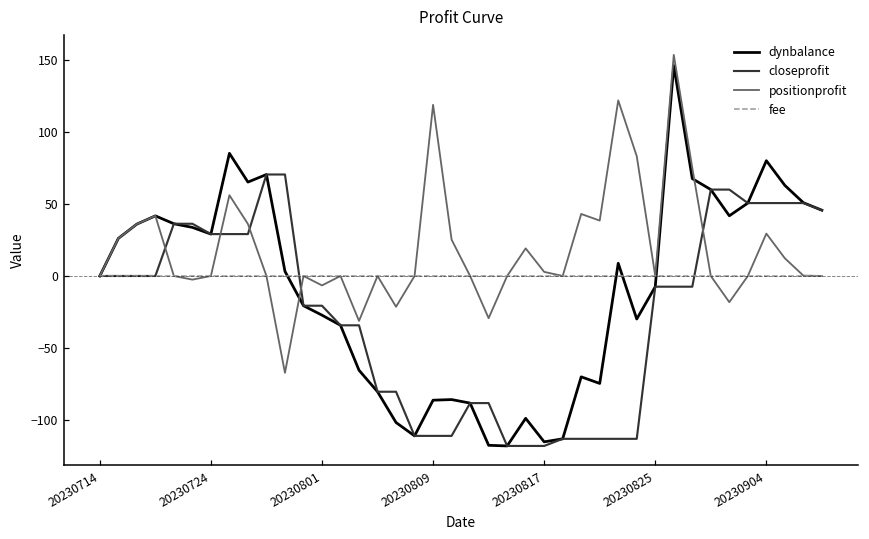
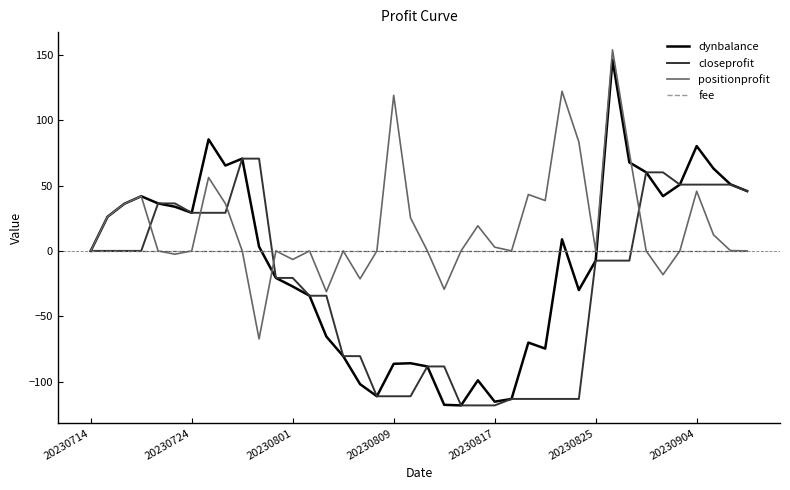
  {
    "dynbalance": {
      "20230801": -27,
      "20230809": -86,
      "20230817": -115,
      "20230904": 80
    },
    "closeprofit": {
      "20230801": -21,
      "20230809": -111,
      "20230817": -118,
      "20230904": 51
    },
    "positionprofit": {
      "20230801": -7,
      "20230809": 119,
      "20230817": 3,
-     "20230904": 29
+     "20230904": 46
    },
    "fee": {
      "20230801": 0,
      "20230809": 0,
      "20230817": 0,
      "20230904": 0
    }
  }
